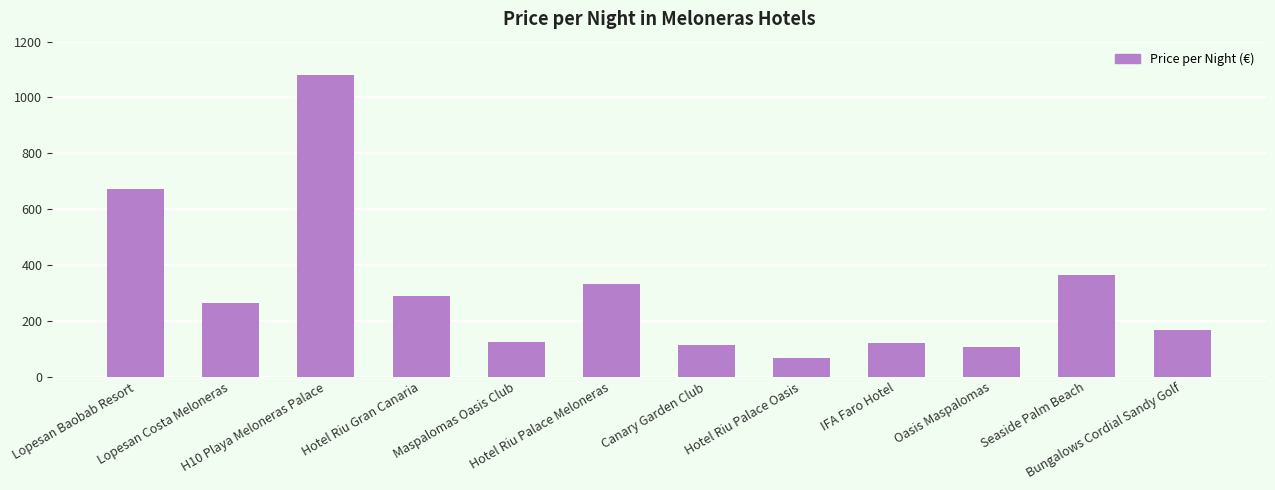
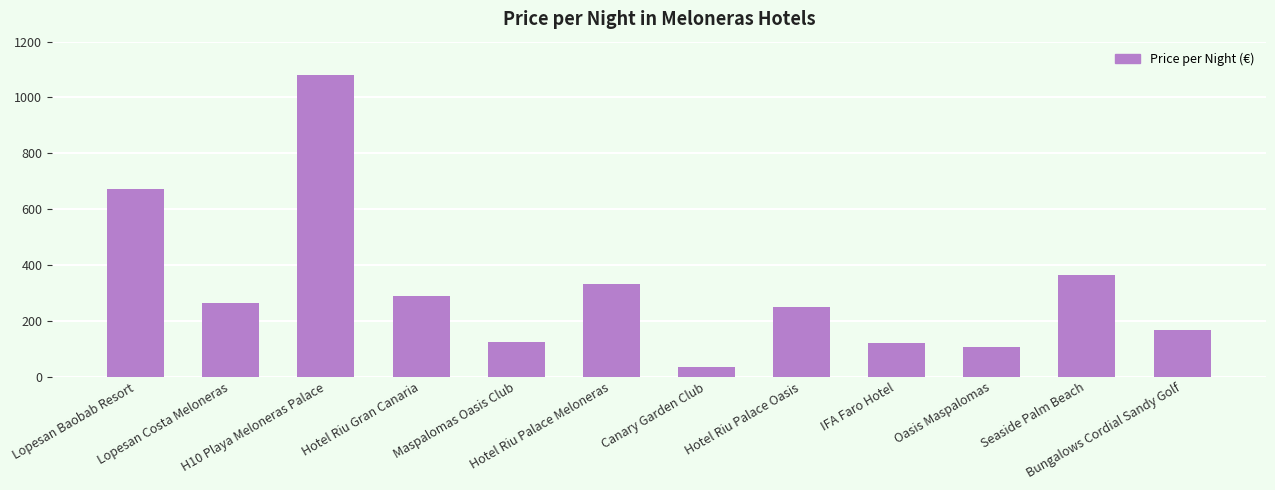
  {
    "Lopesan Baobab Resort": 670,
    "Lopesan Costa Meloneras": 260,
    "H10 Playa Meloneras Palace": 1080,
    "Hotel Riu Gran Canaria": 290,
    "Maspalomas Oasis Club": 120,
    "Hotel Riu Palace Meloneras": 330,
-   "Canary Garden Club": 110,
-   "Hotel Riu Palace Oasis": 70,
+   "Canary Garden Club": 40,
+   "Hotel Riu Palace Oasis": 250,
    "IFA Faro Hotel": 120,
    "Oasis Maspalomas": 110,
    "Seaside Palm Beach": 360,
    "Bungalows Cordial Sandy Golf": 170
  }
